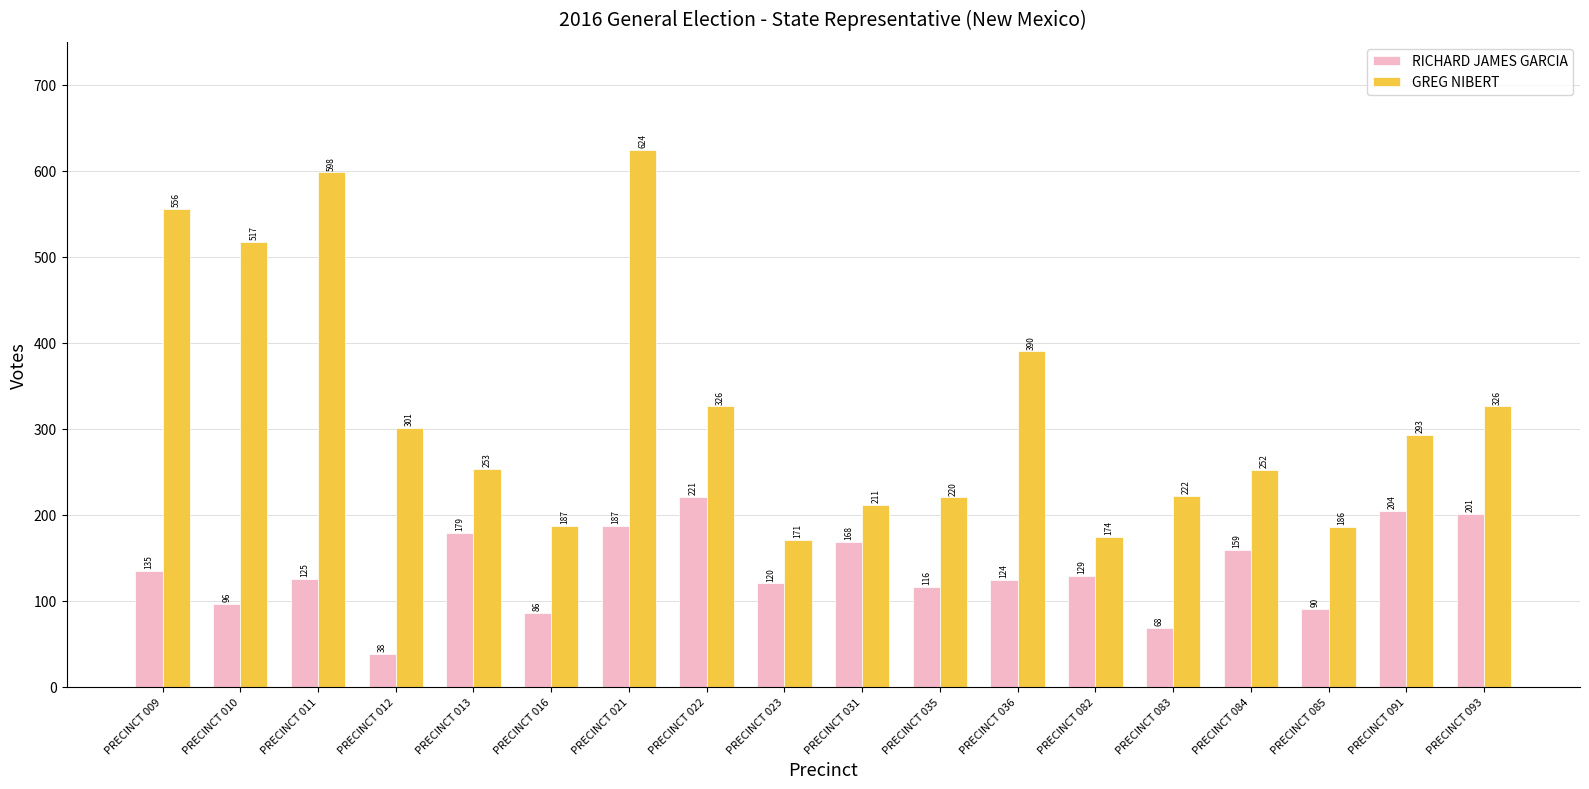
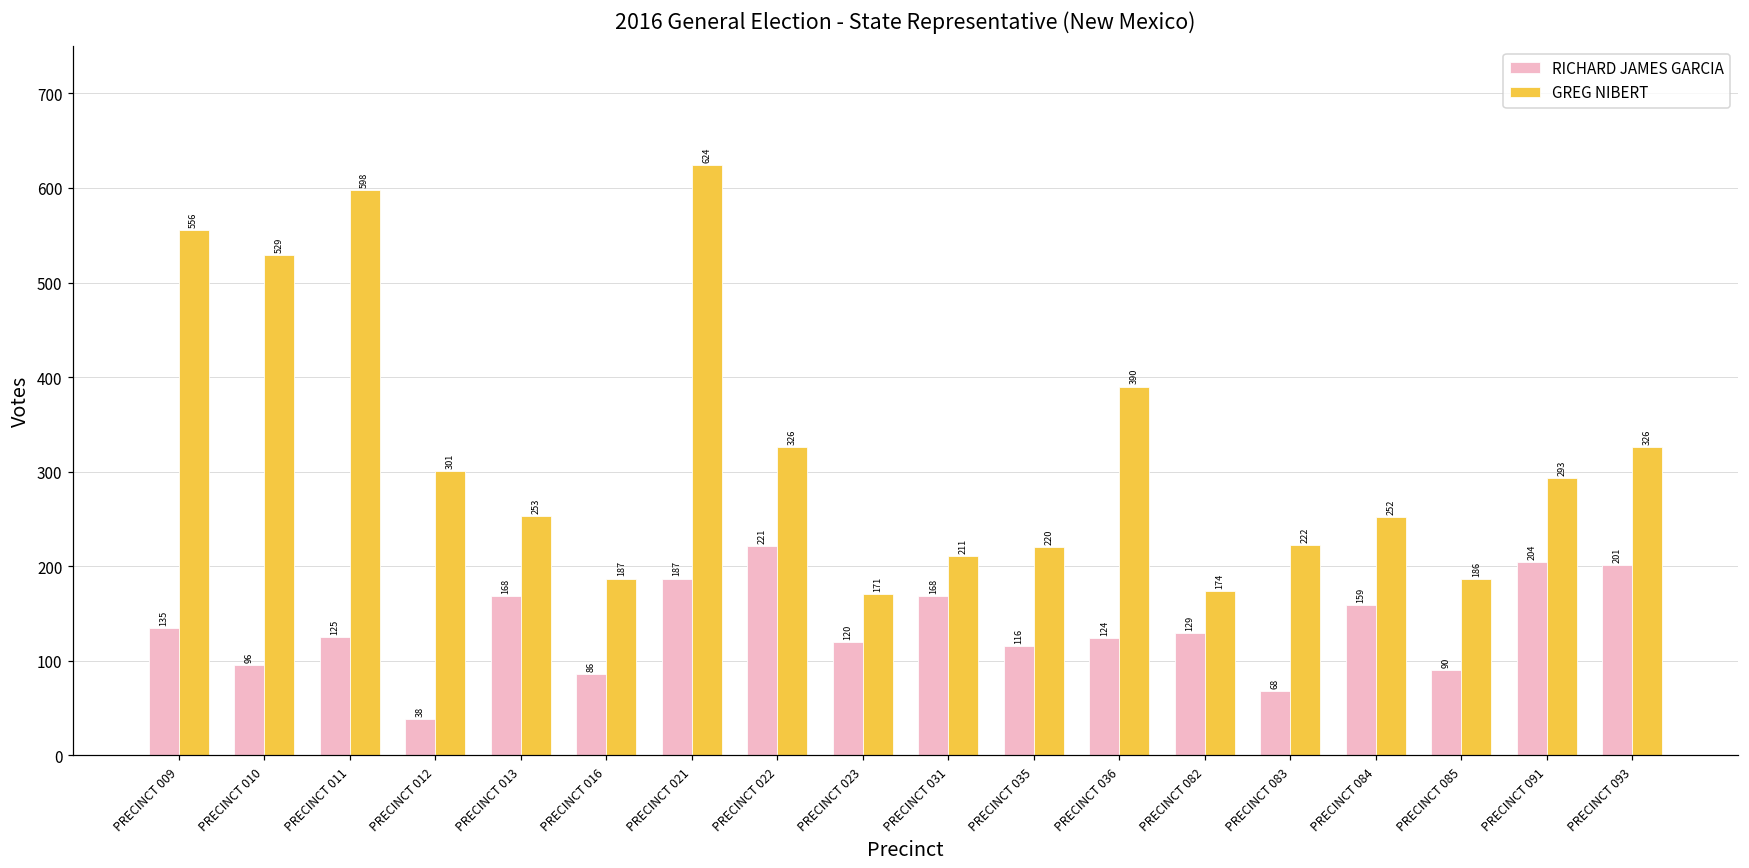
  {
    "RICHARD JAMES GARCIA": {
      "PRECINCT 009": 135,
      "PRECINCT 010": 96,
      "PRECINCT 011": 125,
      "PRECINCT 012": 38,
-     "PRECINCT 013": 179,
+     "PRECINCT 013": 168,
      "PRECINCT 016": 86,
      "PRECINCT 021": 187,
      "PRECINCT 022": 221,
      "PRECINCT 023": 120,
      "PRECINCT 031": 168,
      "PRECINCT 035": 116,
      "PRECINCT 036": 124,
      "PRECINCT 082": 129,
      "PRECINCT 083": 68,
      "PRECINCT 084": 159,
      "PRECINCT 085": 90,
      "PRECINCT 091": 204,
      "PRECINCT 093": 201
    },
    "GREG NIBERT": {
      "PRECINCT 009": 556,
-     "PRECINCT 010": 517,
+     "PRECINCT 010": 529,
      "PRECINCT 011": 598,
      "PRECINCT 012": 301,
      "PRECINCT 013": 253,
      "PRECINCT 016": 187,
      "PRECINCT 021": 624,
      "PRECINCT 022": 326,
      "PRECINCT 023": 171,
      "PRECINCT 031": 211,
      "PRECINCT 035": 220,
      "PRECINCT 036": 390,
      "PRECINCT 082": 174,
      "PRECINCT 083": 222,
      "PRECINCT 084": 252,
      "PRECINCT 085": 186,
      "PRECINCT 091": 293,
      "PRECINCT 093": 326
    }
  }
